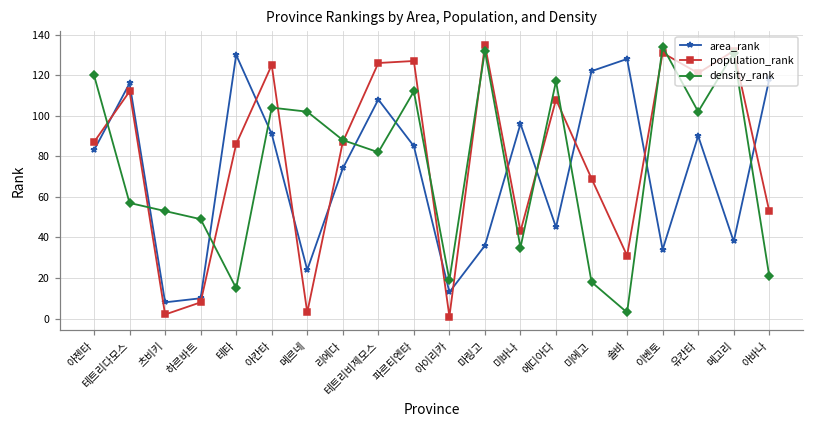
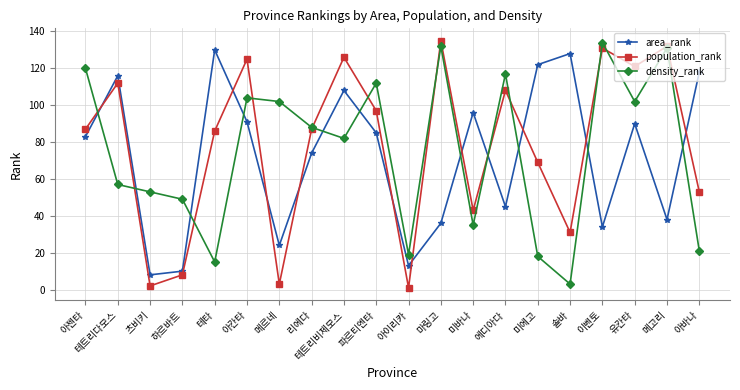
  {
    "area_rank": {
      "아젠타": 83,
      "테트리다모스": 116,
      "츠비키": 8,
      "하르바트": 10,
      "테타": 130,
      "아칸타": 91,
      "메르네": 24,
      "리에다": 74,
      "테트리비제모스": 108,
      "파르티엔타": 85,
      "아이리카": 13,
      "마링고": 36,
      "미바나": 96,
      "에디아다": 45,
      "미에고": 122,
      "솔바": 128,
      "이벤토": 34,
      "유칸타": 90,
      "메고리": 38
    },
    "population_rank": {
      "아젠타": 87,
      "테트리다모스": 112,
      "츠비키": 2,
      "하르바트": 8,
      "테타": 86,
      "아칸타": 125,
      "메르네": 3,
      "테트리비제모스": 126,
-     "파르티엔타": 127,
+     "파르티엔타": 97,
      "아이리카": 1,
      "마링고": 135,
      "미바나": 43,
      "에디아다": 108,
      "미에고": 69,
      "솔바": 31,
      "이벤토": 131,
      "아바나": 53
    },
    "density_rank": {
      "아젠타": 120,
      "테트리다모스": 57,
      "츠비키": 53,
      "하르바트": 49,
      "테타": 15,
      "아칸타": 104,
      "메르네": 102,
      "테트리비제모스": 82,
      "파르티엔타": 112,
      "아이리카": 19,
      "마링고": 132,
      "미바나": 35,
      "에디아다": 117,
      "미에고": 18,
      "솔바": 3,
      "이벤토": 134,
      "유칸타": 102,
      "아바나": 21
    }
  }
